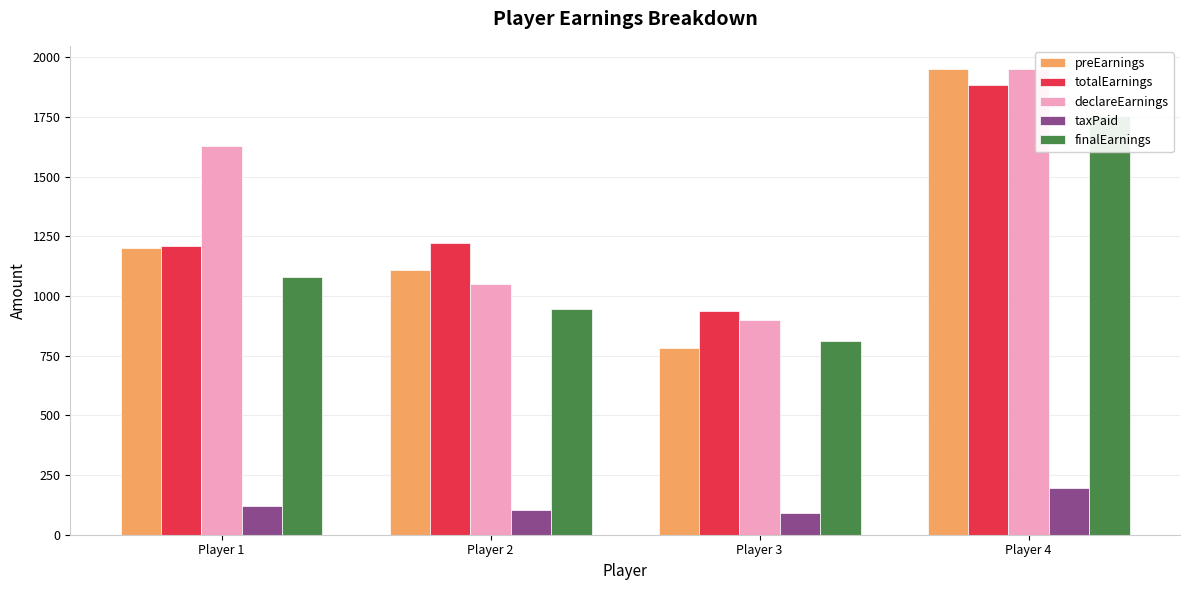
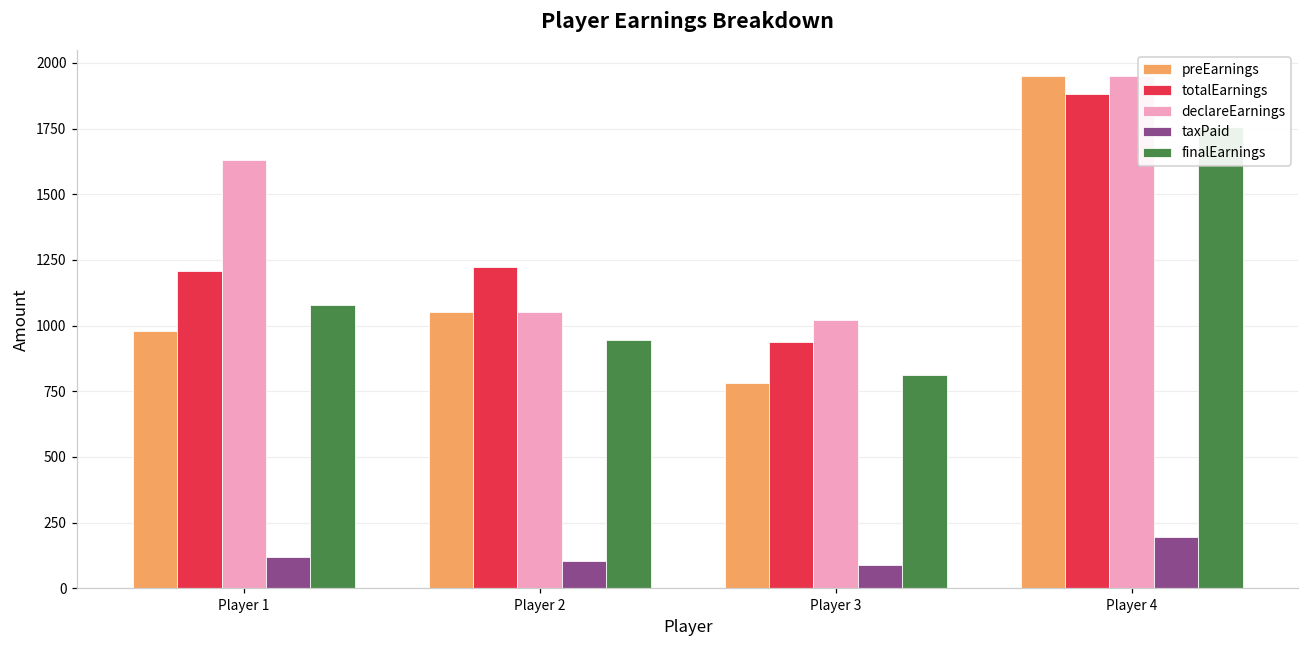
  {
    "preEarnings": {
-     "Player 1": 1200,
-     "Player 2": 1110,
+     "Player 1": 980,
+     "Player 2": 1050,
      "Player 3": 780,
      "Player 4": 1950
    },
    "totalEarnings": {
      "Player 1": 1210,
      "Player 2": 1220,
      "Player 3": 940,
      "Player 4": 1880
    },
    "declareEarnings": {
      "Player 1": 1630,
      "Player 2": 1050,
-     "Player 3": 900,
+     "Player 3": 1020,
      "Player 4": 1950
    },
    "taxPaid": {
      "Player 1": 120,
      "Player 2": 110,
      "Player 3": 90,
      "Player 4": 200
    },
    "finalEarnings": {
      "Player 1": 1080,
      "Player 2": 950,
      "Player 3": 810
    }
  }
